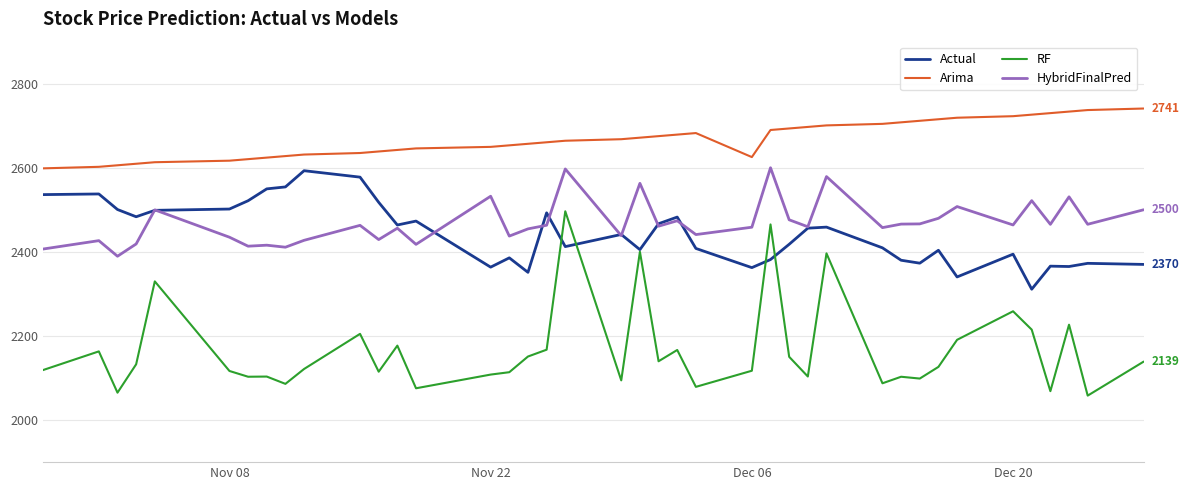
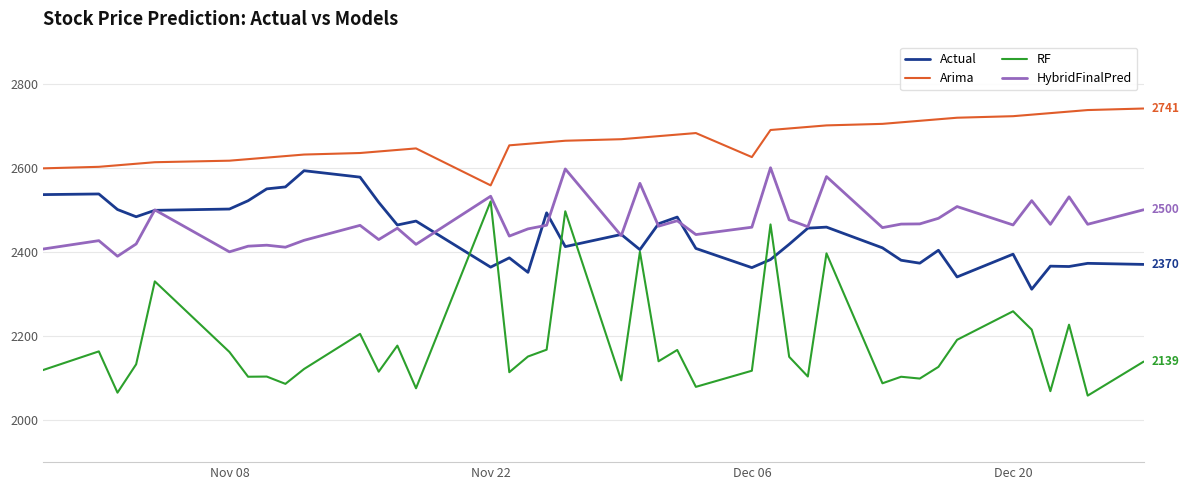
  {
    "Actual": {
      "Nov 08": 2500,
      "Nov 22": 2360,
      "Dec 06": 2360,
      "Dec 20": 2390
    },
    "Arima": {
      "Nov 08": 2620,
-     "Nov 22": 2650,
+     "Nov 22": 2560,
      "Dec 06": 2630,
      "Dec 20": 2720
    },
    "RF": {
-     "Nov 08": 2120,
-     "Nov 22": 2110,
+     "Nov 08": 2160,
+     "Nov 22": 2520,
      "Dec 06": 2120,
      "Dec 20": 2260
    },
    "HybridFinalPred": {
-     "Nov 08": 2430,
+     "Nov 08": 2400,
      "Nov 22": 2530,
      "Dec 06": 2460,
      "Dec 20": 2460
    }
  }
